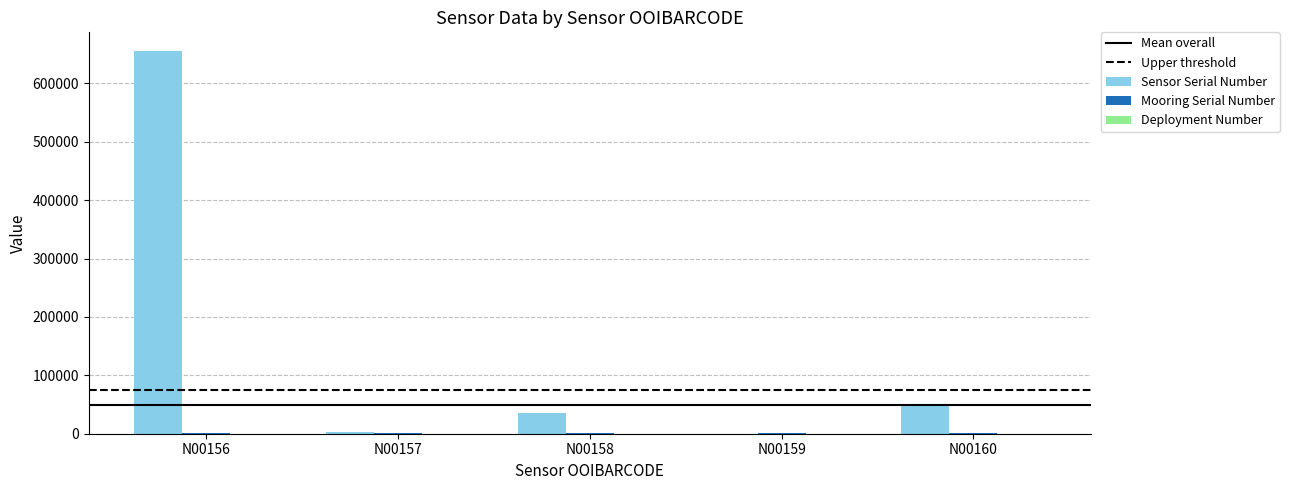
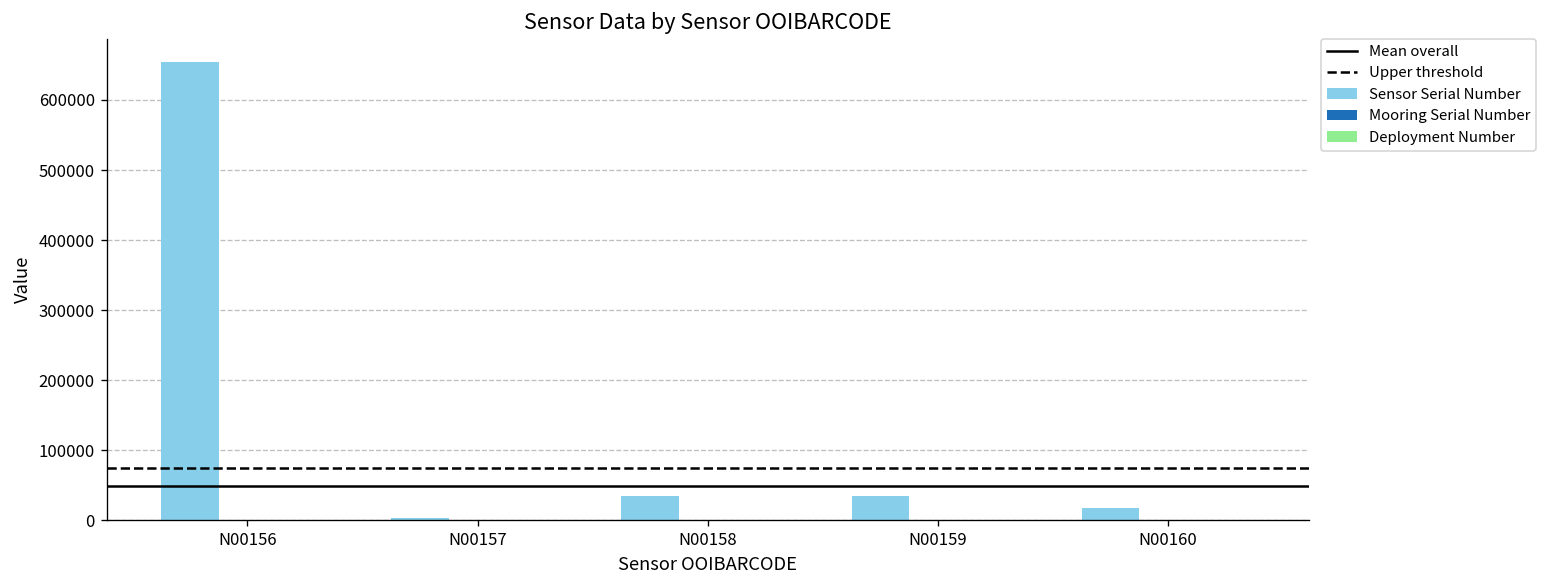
  {
    "Sensor Serial Number": {
      "N00156": 650000,
      "N00158": 40000,
-     "N00159": 0,
-     "N00160": 50000
+     "N00159": 30000,
+     "N00160": 20000
    }
  }
